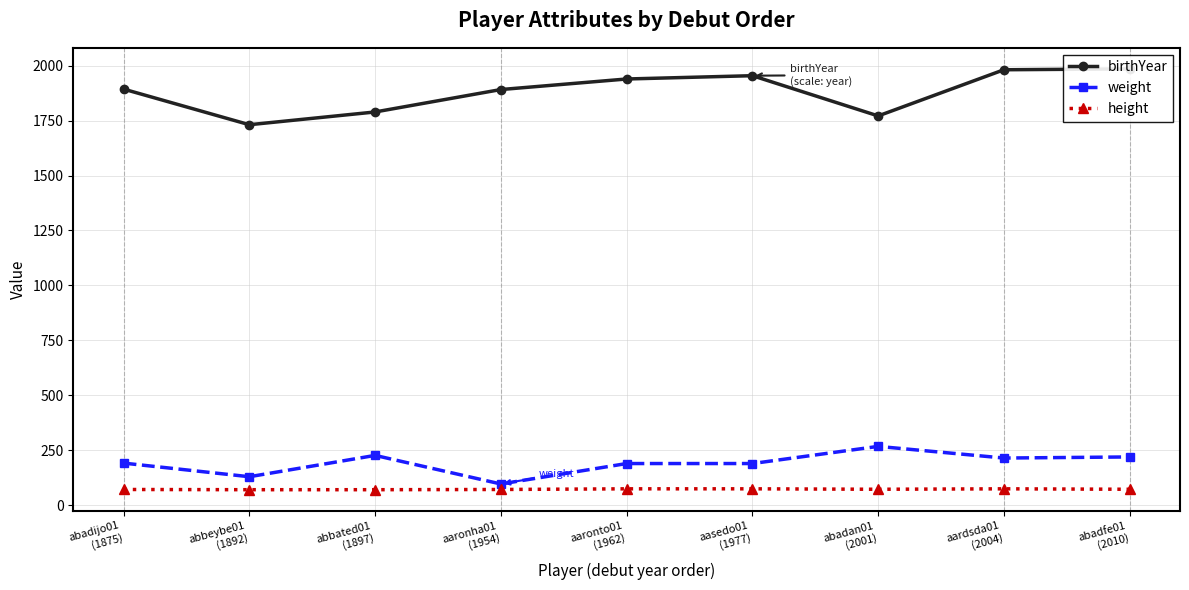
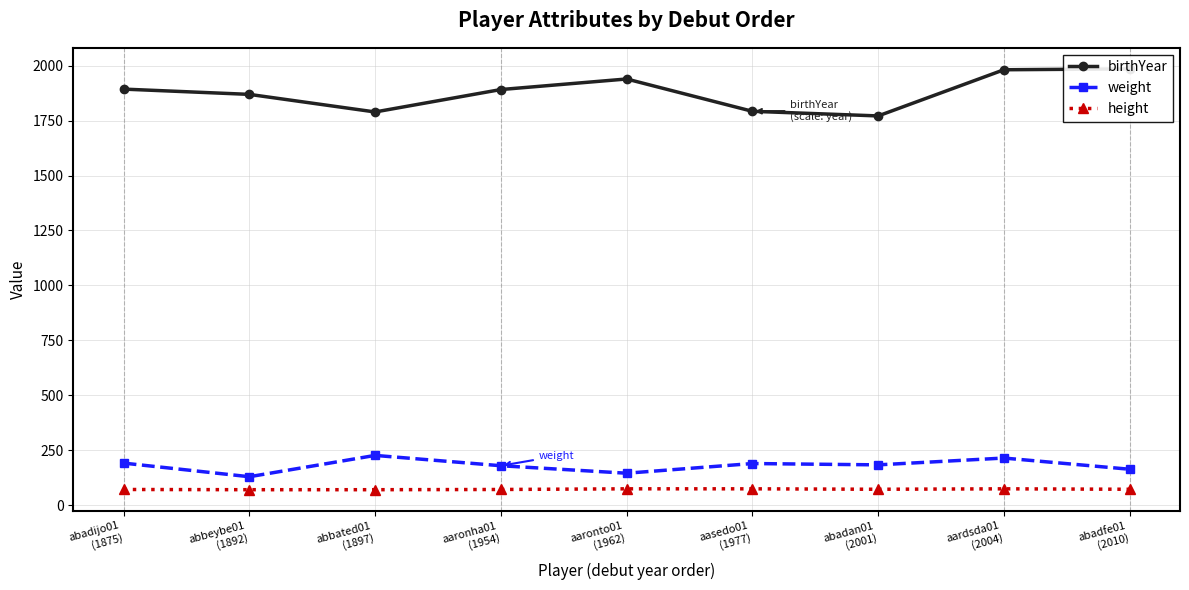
  {
    "birthYear": {
      "abadijo01 (1875)": 1890,
-     "abbeybe01 (1892)": 1730,
+     "abbeybe01 (1892)": 1870,
      "abbated01 (1897)": 1790,
      "aaronha01 (1954)": 1890,
      "aaronto01 (1962)": 1940,
-     "aasedo01 (1977)": 1950,
+     "aasedo01 (1977)": 1790,
      "abadan01 (2001)": 1770,
      "aardsda01 (2004)": 1980
    },
    "weight": {
      "abadijo01 (1875)": 190,
      "abbeybe01 (1892)": 130,
      "abbated01 (1897)": 230,
-     "aaronha01 (1954)": 100,
-     "aaronto01 (1962)": 190,
+     "aaronha01 (1954)": 180,
+     "aaronto01 (1962)": 150,
      "aasedo01 (1977)": 190,
-     "abadan01 (2001)": 270,
+     "abadan01 (2001)": 180,
      "aardsda01 (2004)": 220,
-     "abadfe01 (2010)": 220
+     "abadfe01 (2010)": 160
    },
    "height": {
      "abadijo01 (1875)": 70,
      "abbeybe01 (1892)": 70,
      "abbated01 (1897)": 70,
      "aaronha01 (1954)": 70,
      "aaronto01 (1962)": 80,
      "aasedo01 (1977)": 80,
      "abadan01 (2001)": 70,
      "aardsda01 (2004)": 80,
      "abadfe01 (2010)": 70
    }
  }
